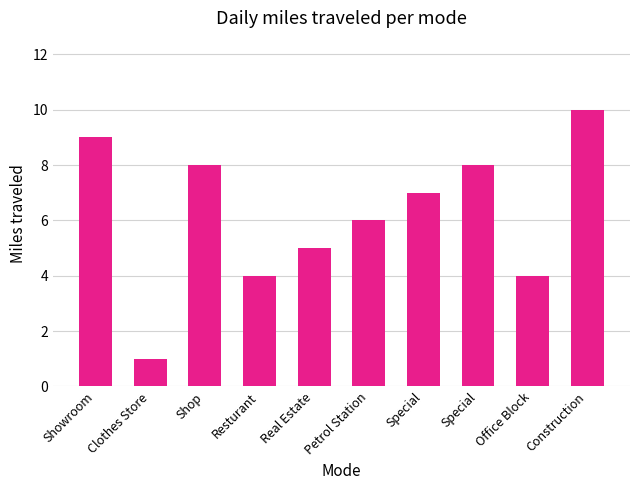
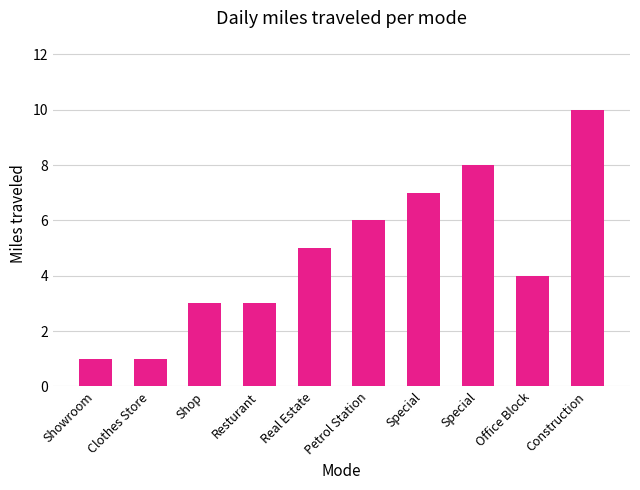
  {
-   "Showroom": 9,
+   "Showroom": 1,
    "Clothes Store": 1,
-   "Shop": 8,
-   "Resturant": 4,
+   "Shop": 3,
+   "Resturant": 3,
    "Real Estate": 5,
    "Petrol Station": 6,
    "Office Block": 4,
    "Construction": 10
  }
